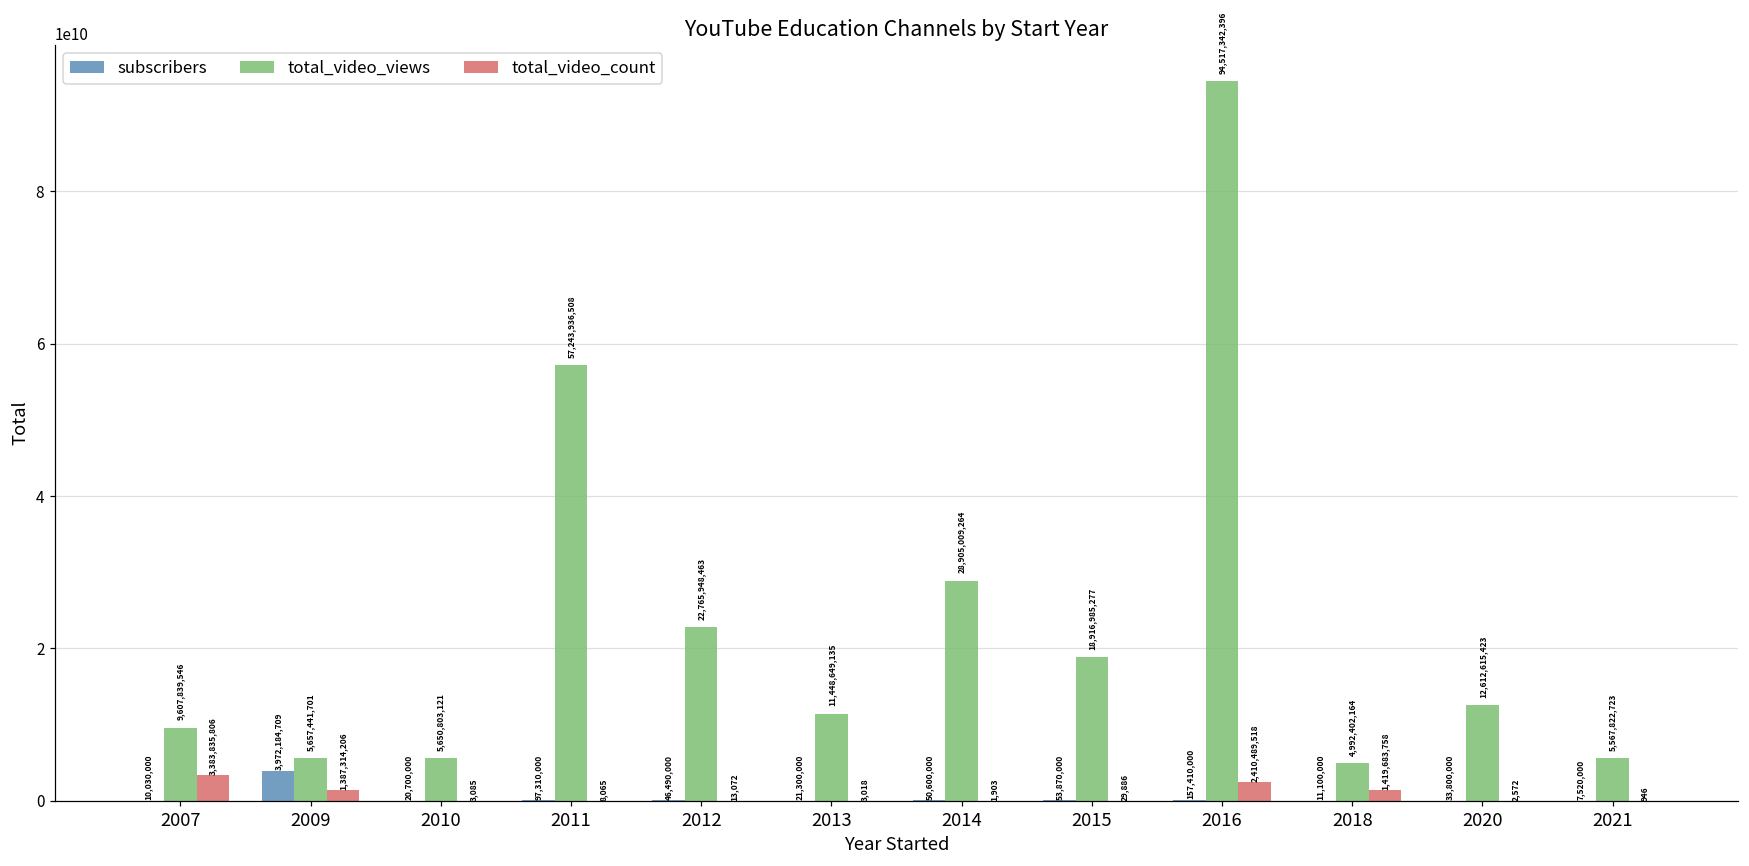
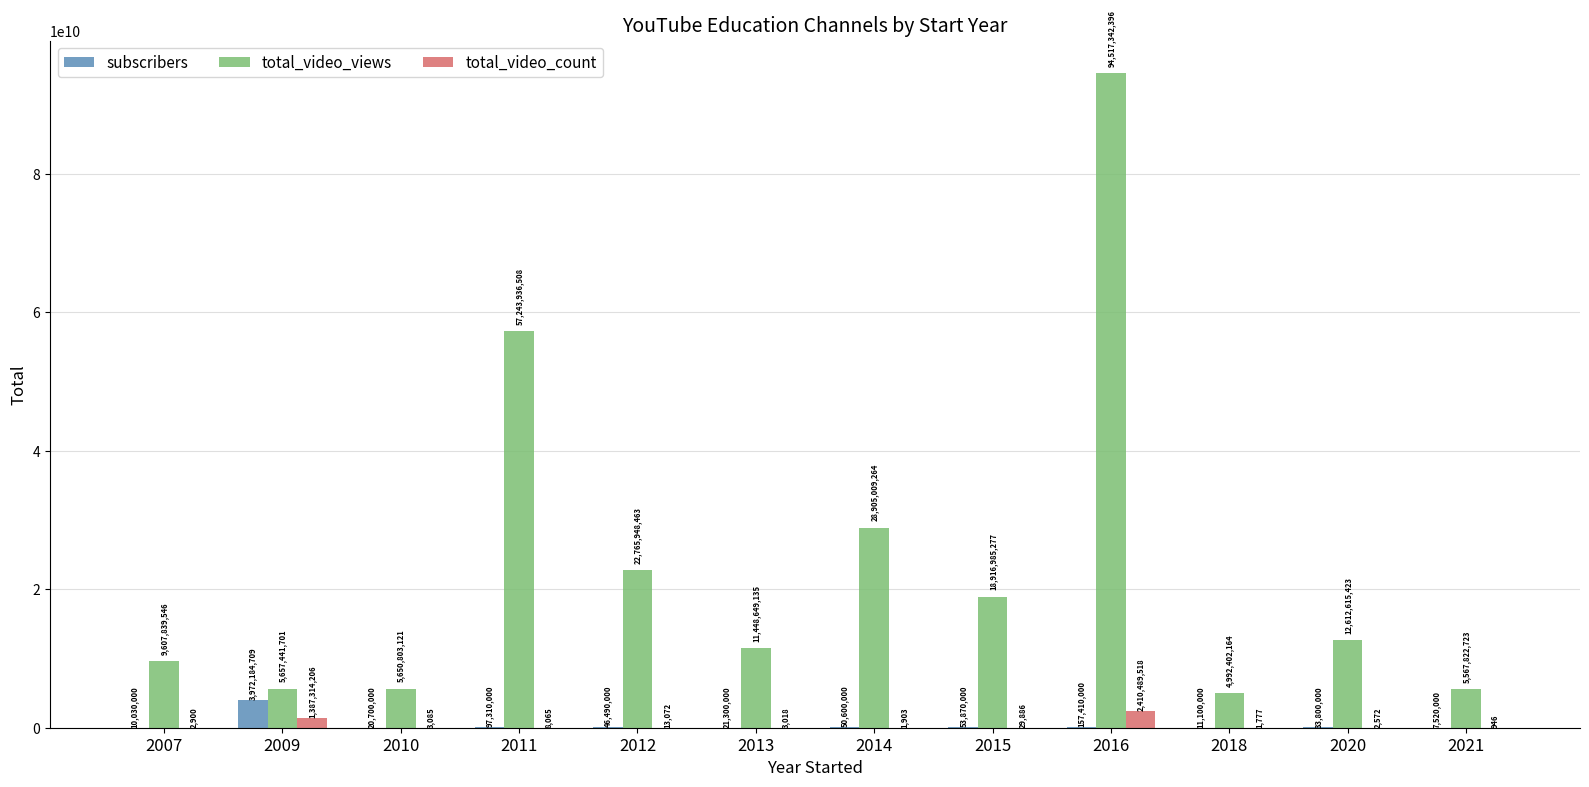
  {
    "subscribers": {
      "2007": "10,030,000",
      "2009": "3,972,184,709",
      "2010": "20,700,000",
      "2011": "97,310,000",
      "2012": "46,490,000",
      "2013": "21,300,000",
      "2014": "50,600,000",
      "2015": "53,870,000",
      "2016": "157,410,000",
      "2018": "11,100,000",
      "2020": "33,800,000",
      "2021": "7,520,000"
    },
    "total_video_views": {
      "2007": "9,607,839,546",
      "2009": "5,657,441,701",
      "2010": "5,650,803,121",
      "2011": "57,243,936,508",
      "2012": "22,765,948,463",
      "2013": "11,448,649,135",
      "2014": "28,905,009,264",
      "2015": "18,916,985,277",
      "2016": "94,517,342,396",
      "2018": "4,992,402,164",
      "2020": "12,612,615,423",
      "2021": "5,567,822,723"
    },
    "total_video_count": {
-     "2007": "3,383,835,806",
+     "2007": "2,900",
      "2009": "1,387,314,206",
      "2010": "3,085",
      "2011": "8,065",
      "2012": "13,072",
      "2013": "3,018",
      "2014": "1,903",
      "2015": "29,886",
      "2016": "2,410,489,518",
-     "2018": "1,419,683,758",
+     "2018": "1,777",
      "2020": "2,572",
      "2021": "946"
    }
  }
